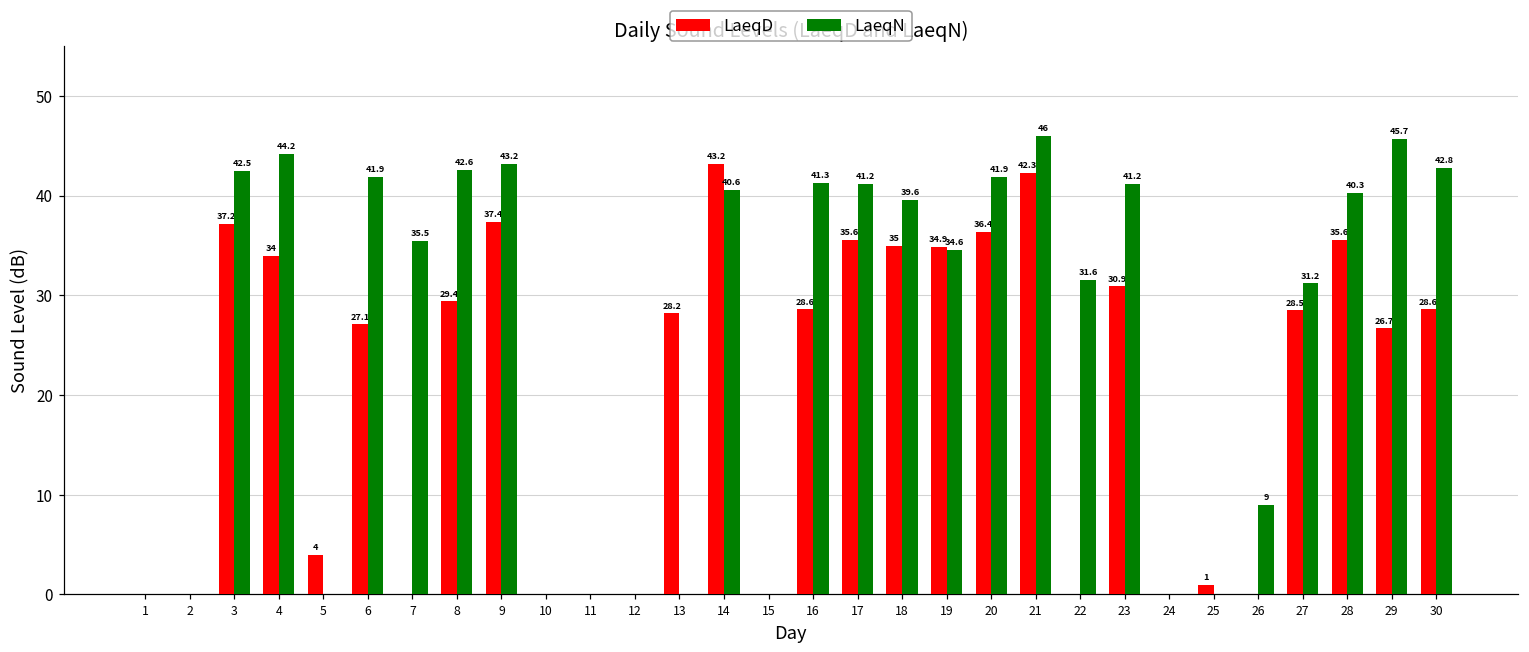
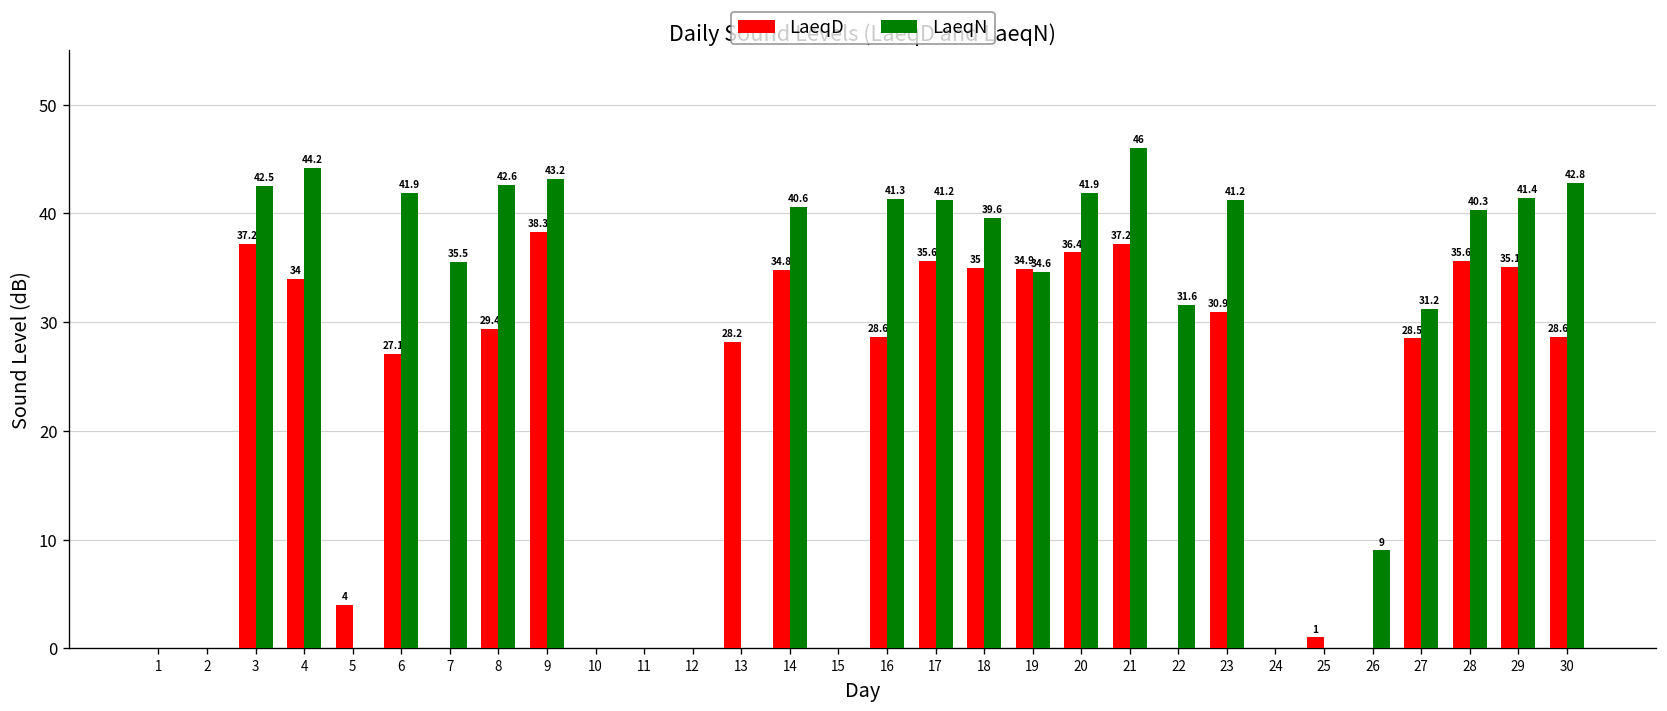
  {
    "LaeqD": {
      "3": 37.2,
      "4": 34,
      "5": 4,
      "6": 27.1,
      "8": 29.4,
-     "9": 37.4,
+     "9": 38.3,
      "13": 28.2,
-     "14": 43.2,
+     "14": 34.8,
      "16": 28.6,
      "17": 35.6,
      "18": 35,
      "19": 34.9,
      "20": 36.4,
-     "21": 42.3,
+     "21": 37.2,
      "23": 30.9,
      "25": 1,
      "27": 28.5,
      "28": 35.6,
-     "29": 26.7,
+     "29": 35.1,
      "30": 28.6
    },
    "LaeqN": {
      "3": 42.5,
      "4": 44.2,
      "6": 41.9,
      "7": 35.5,
      "8": 42.6,
      "9": 43.2,
      "14": 40.6,
      "16": 41.3,
      "17": 41.2,
      "18": 39.6,
      "19": 34.6,
      "20": 41.9,
      "21": 46,
      "22": 31.6,
      "23": 41.2,
      "26": 9,
      "27": 31.2,
      "28": 40.3,
-     "29": 45.7,
+     "29": 41.4,
      "30": 42.8
    }
  }
